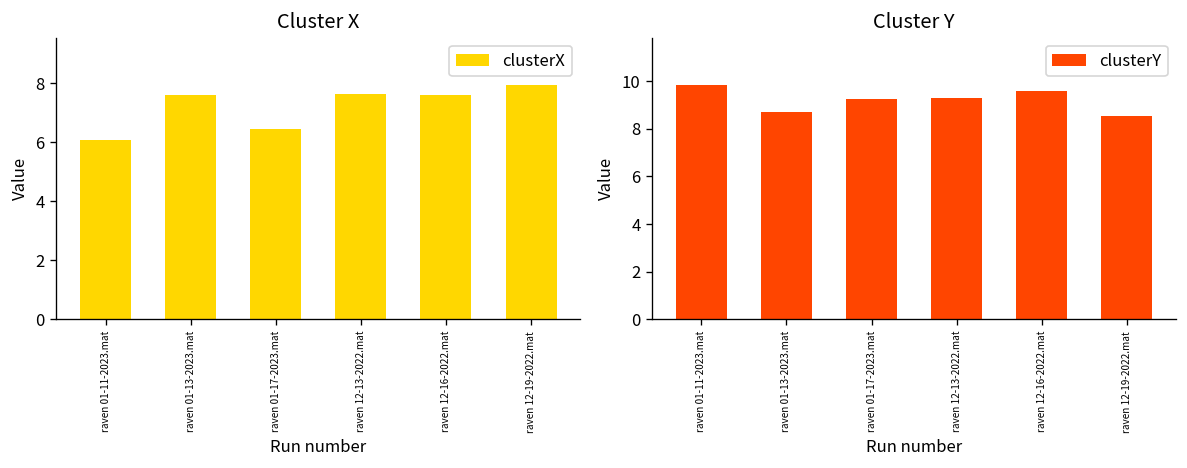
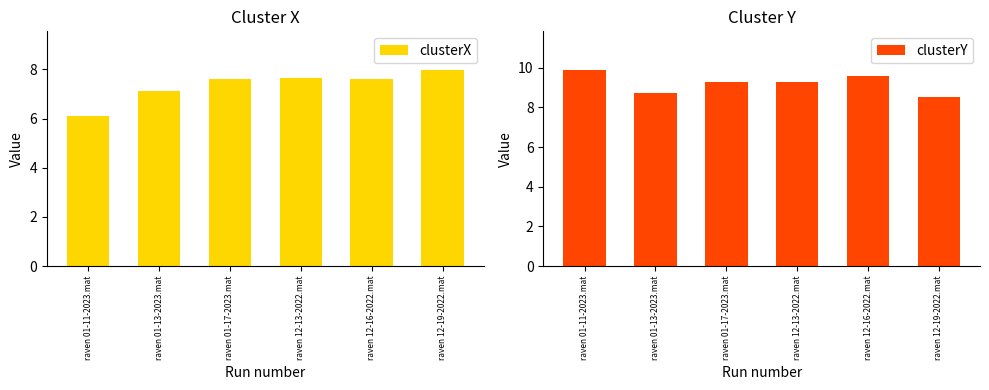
  {
    "Cluster X": {
      "raven 01-11-2023.mat": 6.1,
-     "raven 01-13-2023.mat": 7.6,
-     "raven 01-17-2023.mat": 6.5,
+     "raven 01-13-2023.mat": 7.1,
+     "raven 01-17-2023.mat": 7.6,
      "raven 12-13-2022.mat": 7.7,
      "raven 12-16-2022.mat": 7.6,
      "raven 12-19-2022.mat": 8.0
    },
    "Cluster Y": {
      "raven 01-11-2023.mat": 9.9,
      "raven 01-13-2023.mat": 8.7,
      "raven 01-17-2023.mat": 9.3,
      "raven 12-13-2022.mat": 9.3,
      "raven 12-16-2022.mat": 9.6,
      "raven 12-19-2022.mat": 8.5
    }
  }
